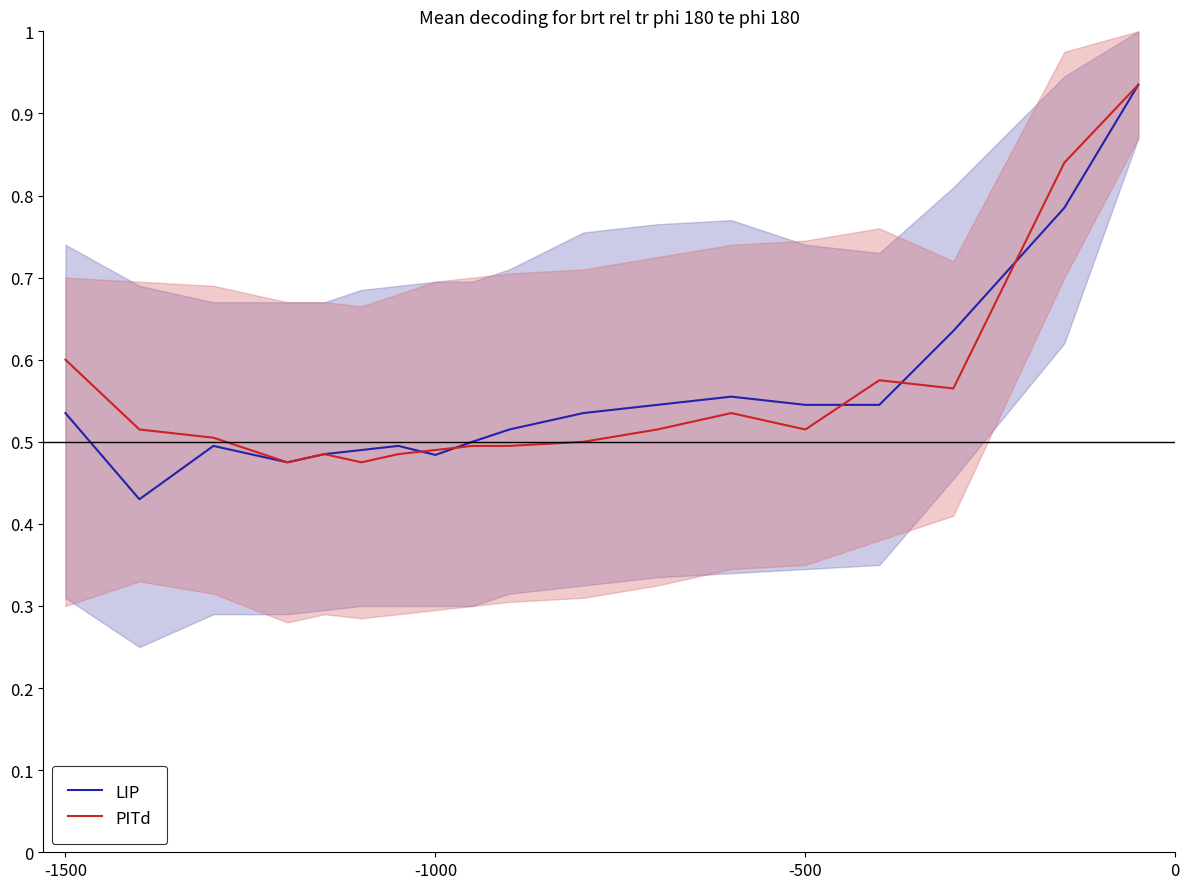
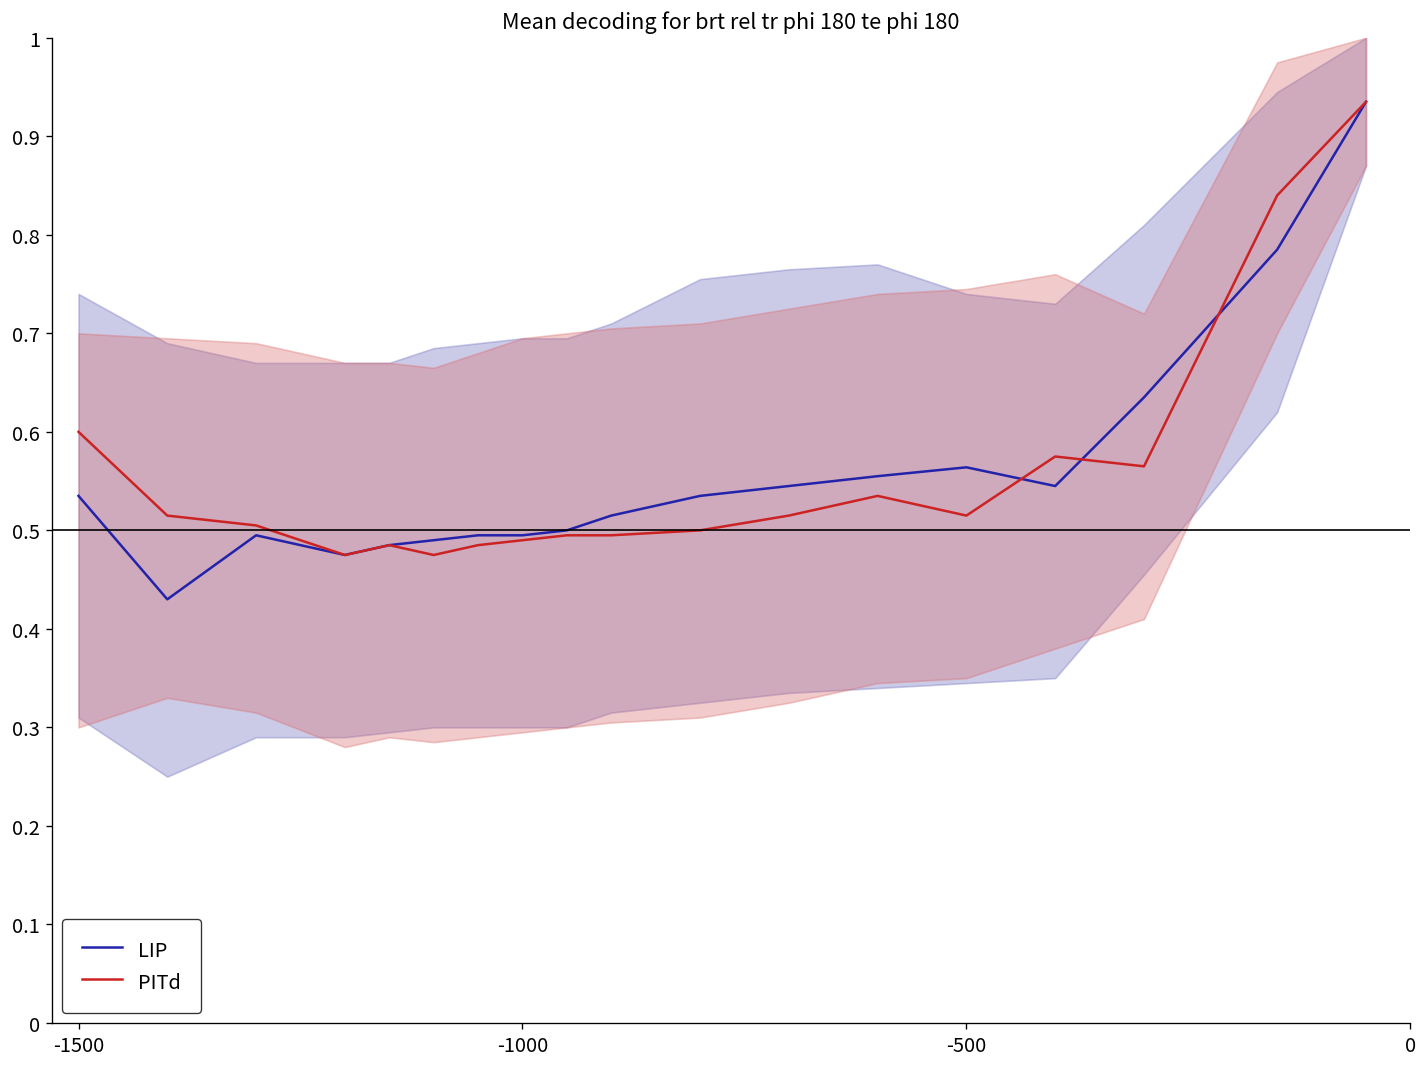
  {
    "LIP": {
      "-1500": 0.54,
-     "-1000": 0.48,
-     "-500": 0.55
+     "-1000": 0.50,
+     "-500": 0.56
    },
    "PITd": {
      "-1500": 0.60,
      "-1000": 0.49,
      "-500": 0.52
    }
  }
